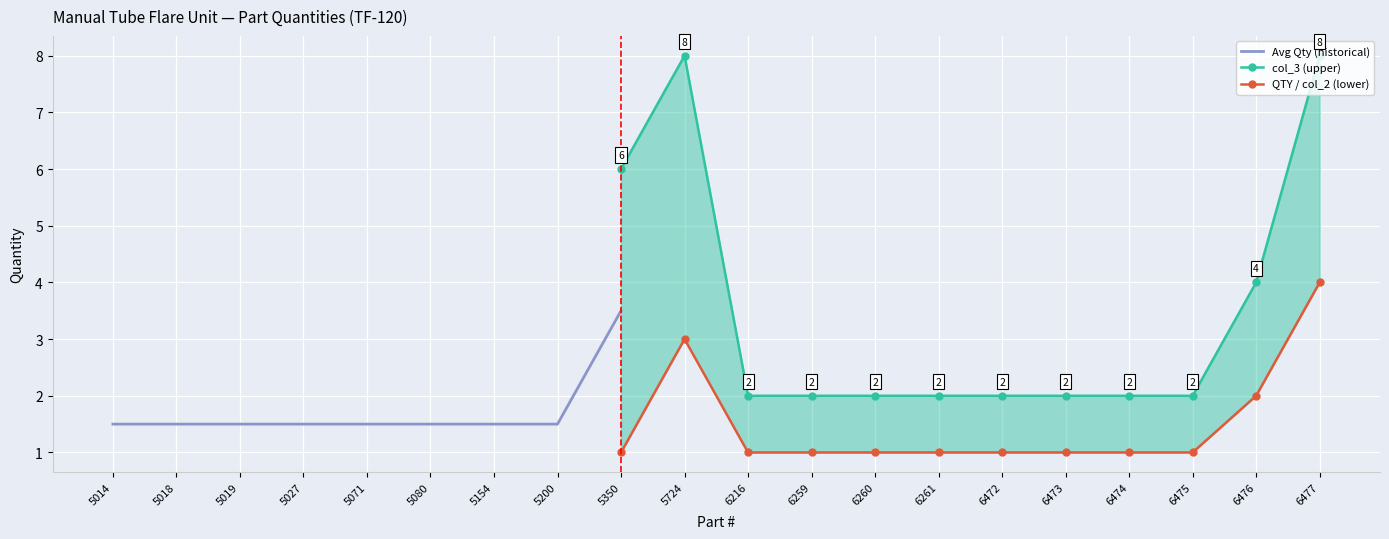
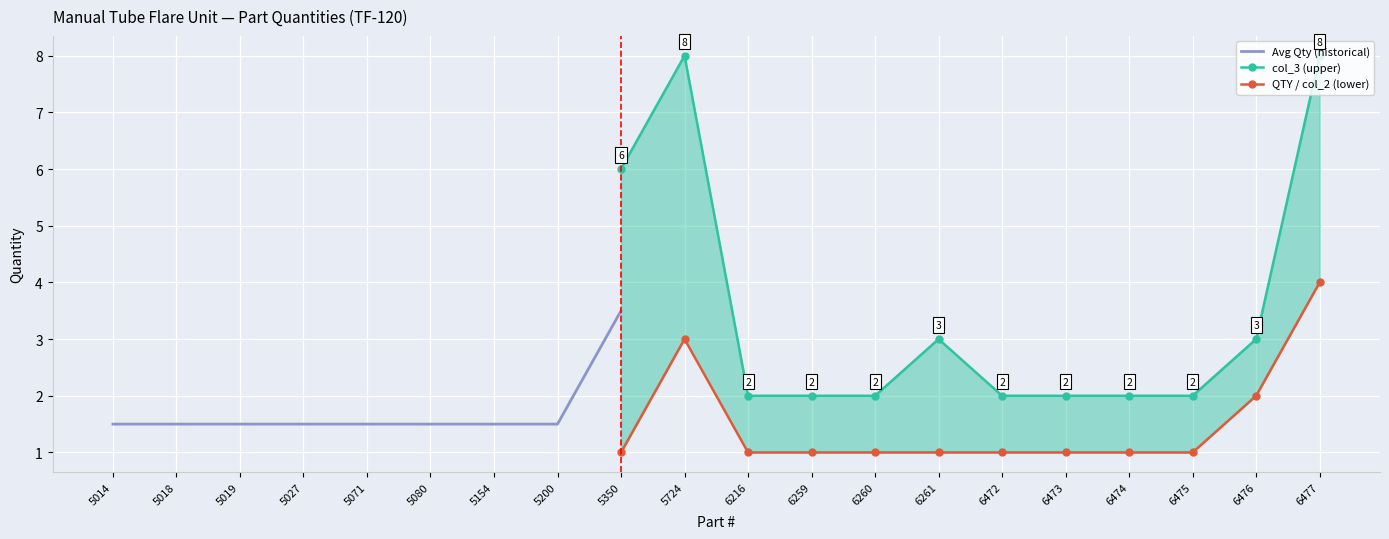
  {
    "Avg Qty (historical)": {
      "5014": 1.5,
      "5018": 1.5,
      "5019": 1.5,
      "5027": 1.5,
      "5071": 1.5,
      "5080": 1.5,
      "5154": 1.5,
      "5200": 1.5,
      "5350": 3.5
    },
    "col_3 (upper)": {
-     "6261": 2,
-     "6476": 4
+     "6261": 3,
+     "6476": 3
    },
    "QTY / col_2 (lower)": {
      "5350": 1.0,
      "5724": 3.0,
      "6216": 1.0,
      "6259": 1.0,
      "6260": 1.0,
      "6261": 1.0,
      "6472": 1.0,
      "6473": 1.0,
      "6474": 1.0,
      "6475": 1.0,
      "6476": 2.0,
      "6477": 4.0
    }
  }
